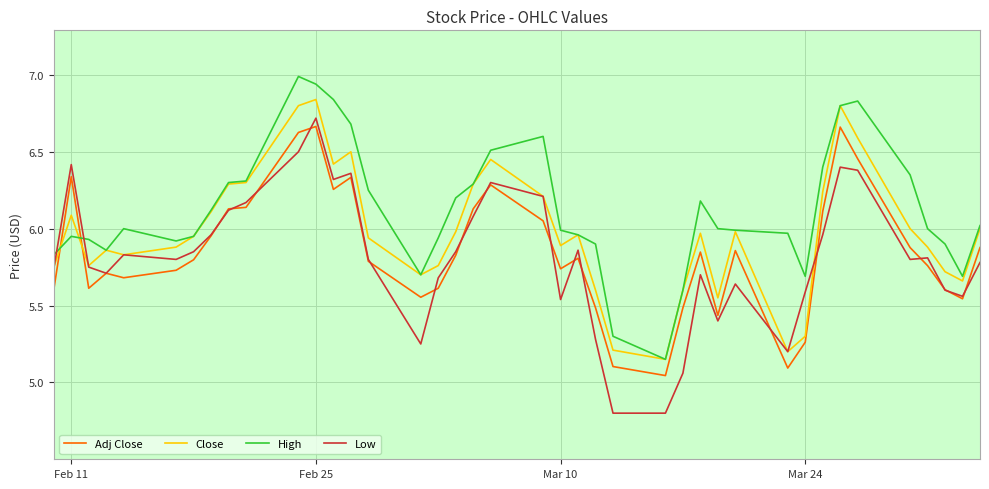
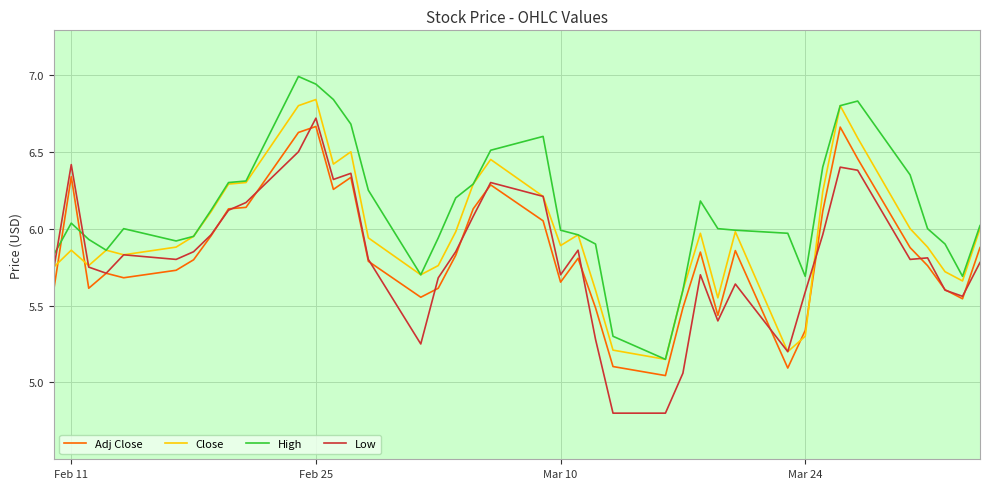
  {
    "Adj Close": {
      "Feb 11": 6.34,
      "Feb 25": 6.66,
-     "Mar 10": 5.74,
-     "Mar 24": 5.26
+     "Mar 10": 5.65,
+     "Mar 24": 5.34
    },
    "Close": {
-     "Feb 11": 6.09,
+     "Feb 11": 5.86,
      "Feb 25": 6.84,
      "Mar 10": 5.89,
      "Mar 24": 5.30
    },
    "High": {
-     "Feb 11": 5.95,
+     "Feb 11": 6.04,
      "Feb 25": 6.94,
      "Mar 10": 5.99,
      "Mar 24": 5.69
    },
    "Low": {
      "Feb 11": 6.42,
      "Feb 25": 6.72,
-     "Mar 10": 5.54,
+     "Mar 10": 5.70,
      "Mar 24": 5.59
    }
  }
